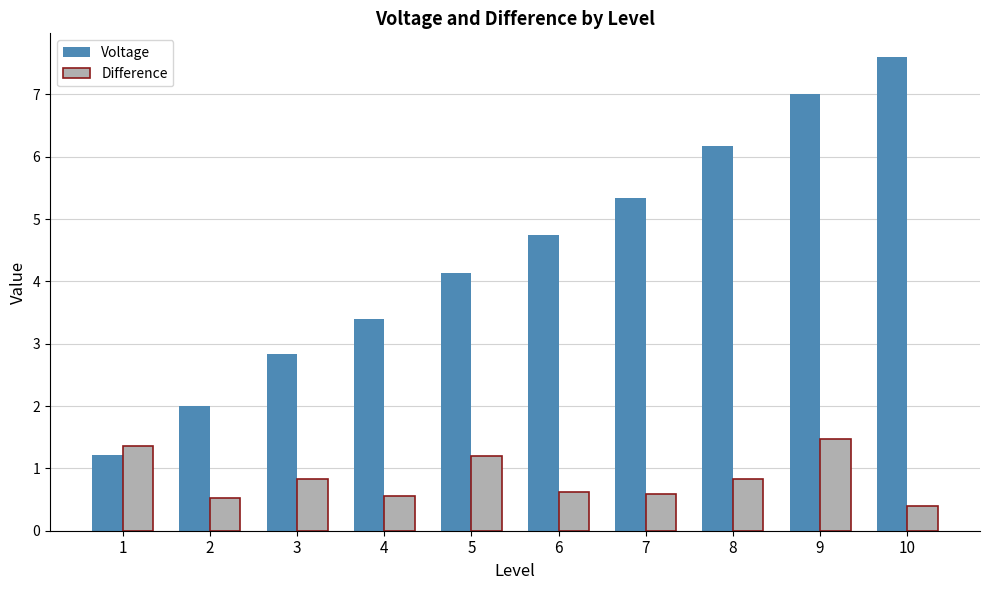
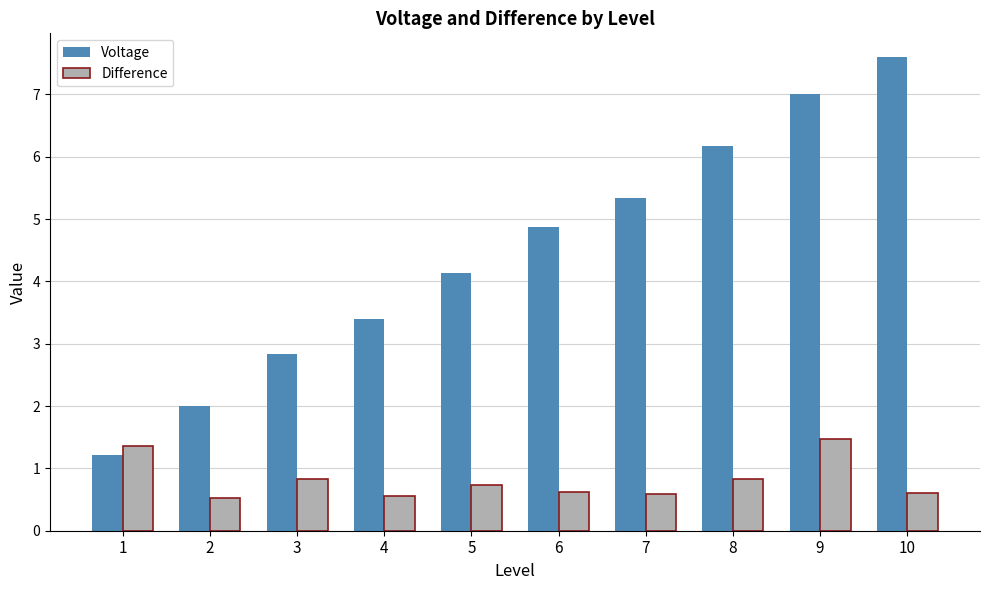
  {
    "Voltage": {
      "1": 1.2,
      "2": 2.0,
      "3": 2.8,
      "4": 3.4,
      "5": 4.1,
-     "6": 4.8,
+     "6": 4.9,
      "7": 5.3,
      "8": 6.2,
      "9": 7.0,
      "10": 7.6
    },
    "Difference": {
      "1": 1.4,
      "2": 0.5,
      "3": 0.8,
      "4": 0.6,
-     "5": 1.2,
+     "5": 0.7,
      "6": 0.6,
      "7": 0.6,
      "8": 0.8,
      "9": 1.5,
-     "10": 0.4
+     "10": 0.6
    }
  }
